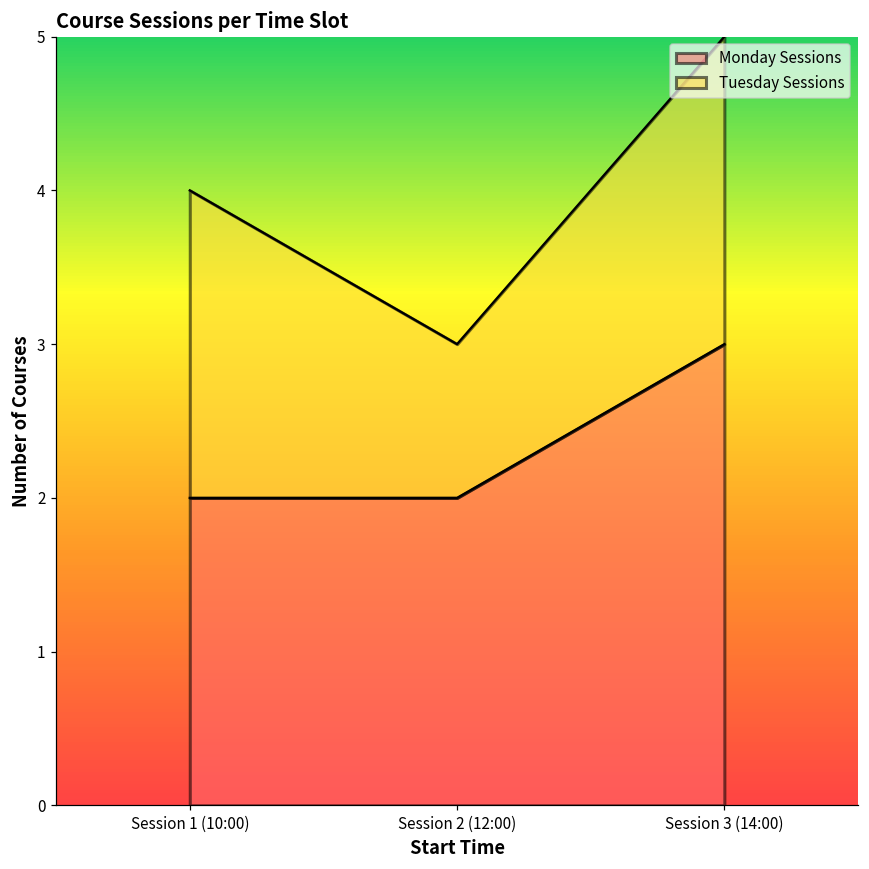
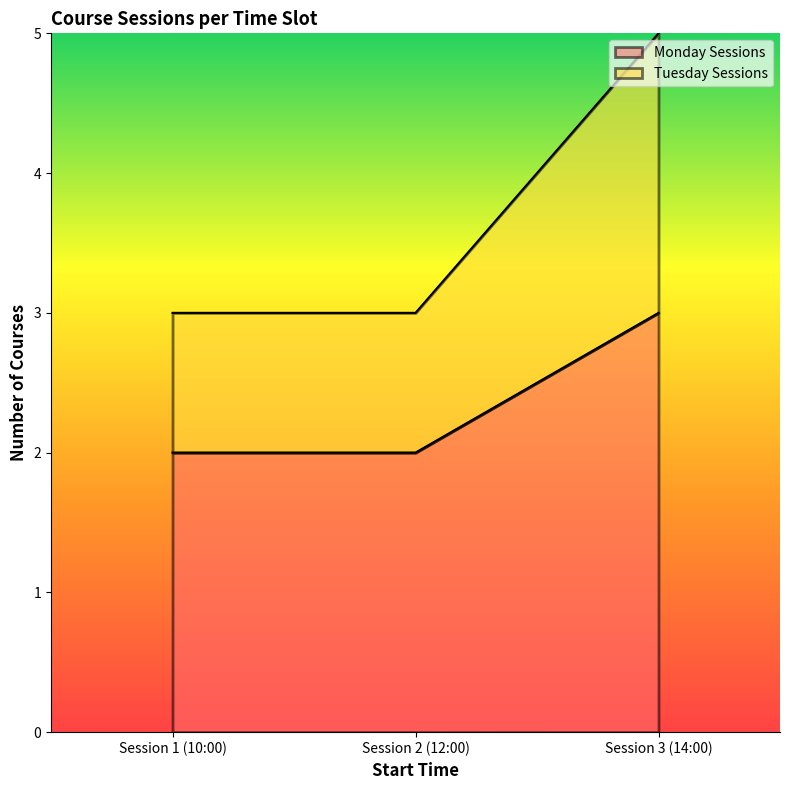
  {
    "Monday Sessions": {
      "Session 1 (10:00)": 2,
      "Session 2 (12:00)": 2,
      "Session 3 (14:00)": 3
    },
    "Tuesday Sessions": {
-     "Session 1 (10:00)": 2,
+     "Session 1 (10:00)": 1,
      "Session 2 (12:00)": 1,
      "Session 3 (14:00)": 2
    }
  }
